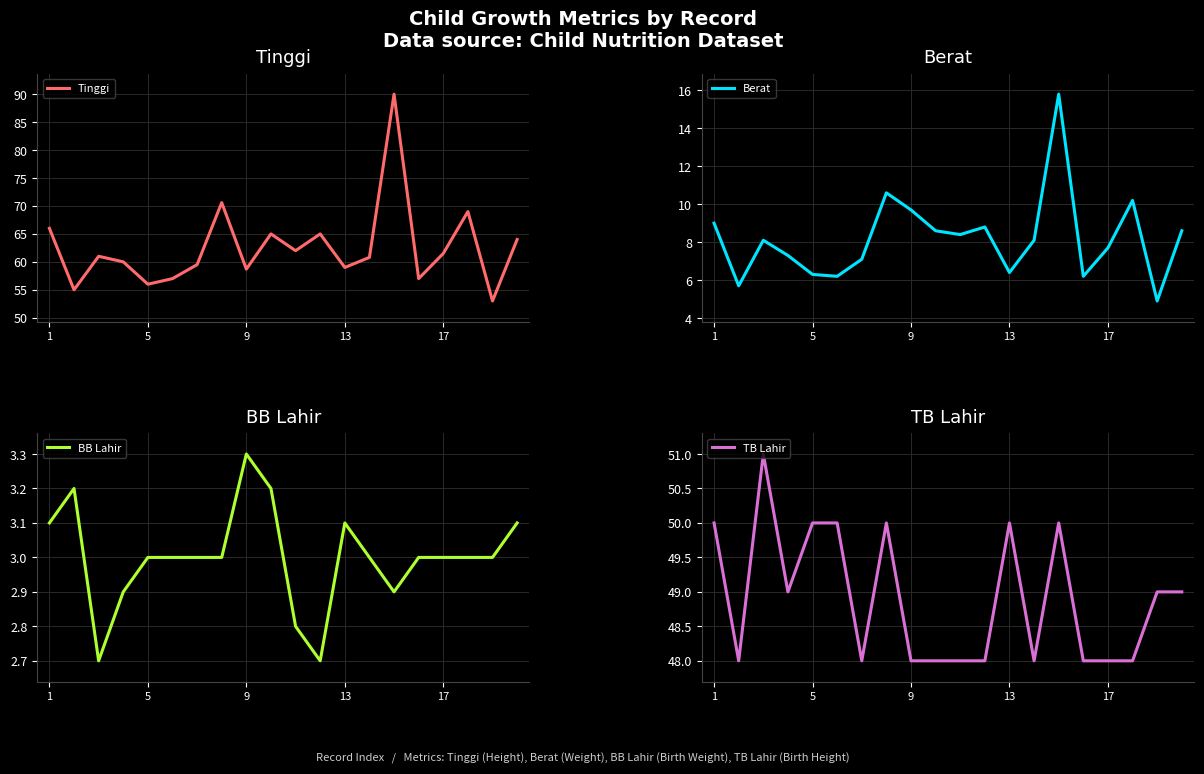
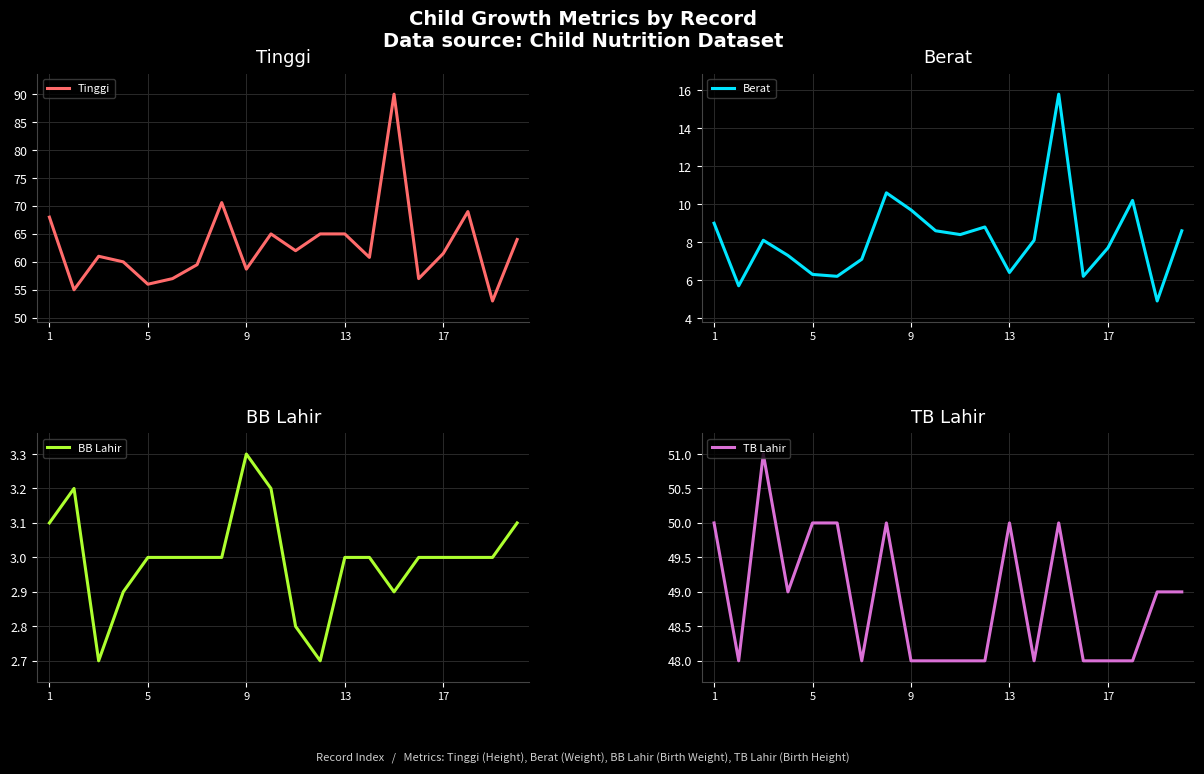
  {
    "Tinggi": {
-     "1": 66,
+     "1": 68,
      "5": 56,
      "9": 59,
-     "13": 59,
+     "13": 65,
      "17": 62
    },
    "Berat": {
      "1": 9.0,
      "5": 6.3,
      "9": 9.7,
      "13": 6.4,
      "17": 7.7
    },
    "BB Lahir": {
      "1": 3.1,
      "5": 3.0,
      "9": 3.3,
-     "13": 3.1,
+     "13": 3.0,
      "17": 3.0
    },
    "TB Lahir": {
      "1": 50.0,
      "5": 50.0,
      "9": 48.0,
      "13": 50.0,
      "17": 48.0
    }
  }
